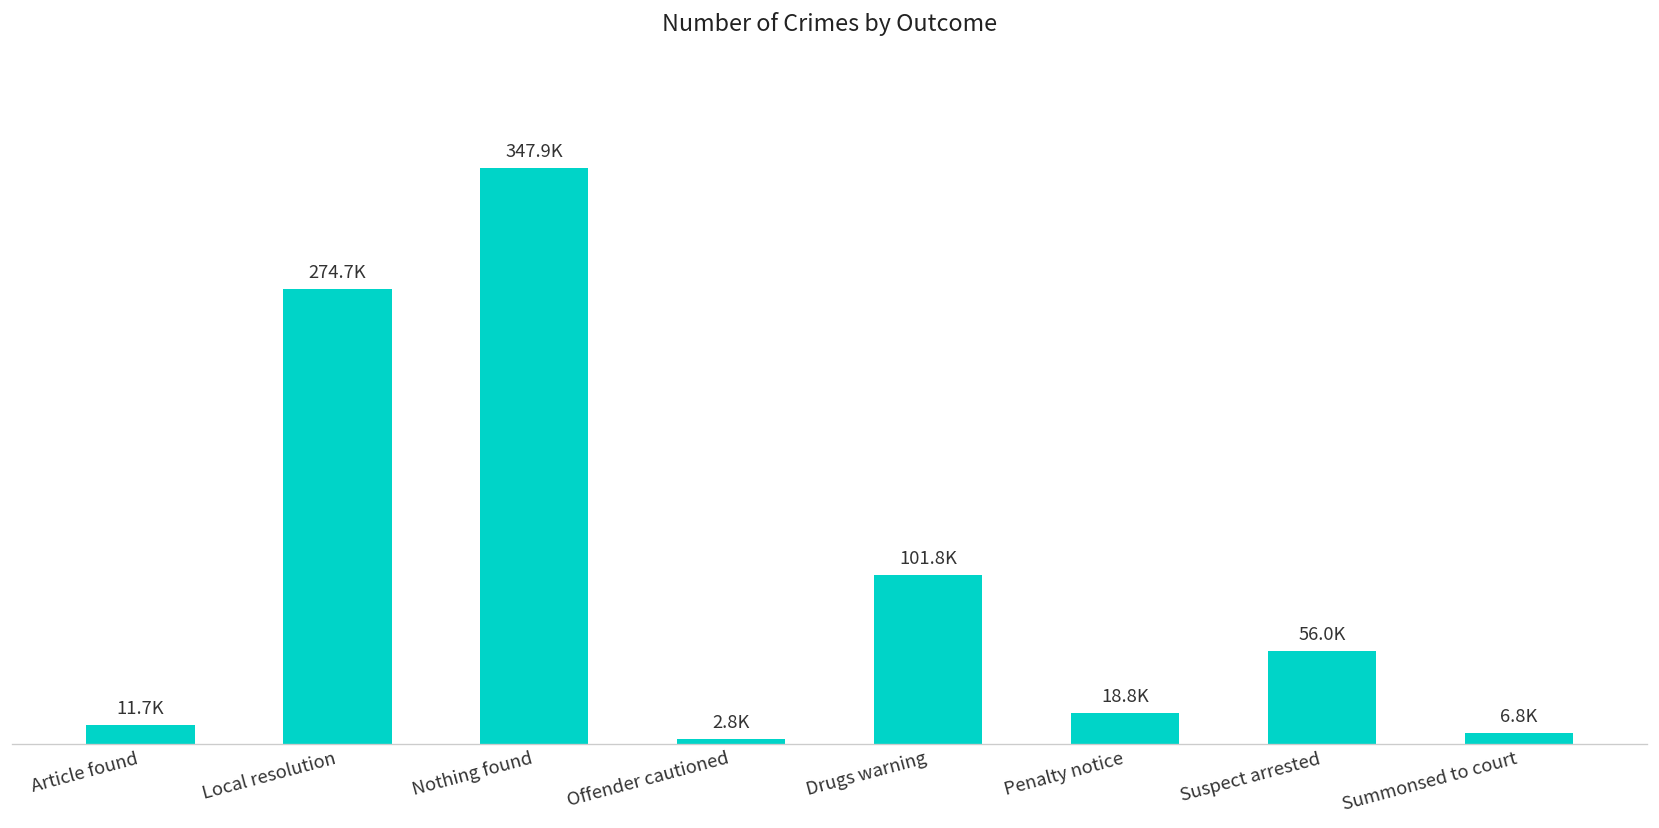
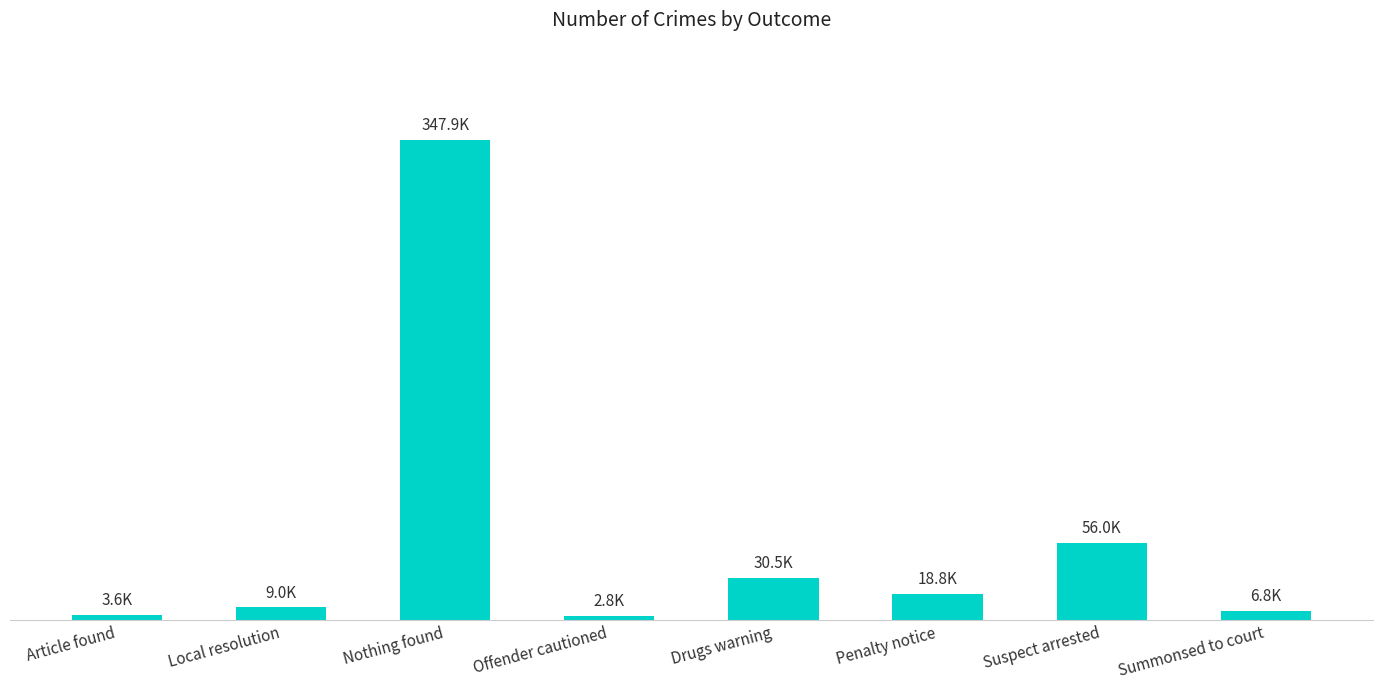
  {
-   "Article found": "11.7K",
-   "Local resolution": "274.7K",
+   "Article found": "3.6K",
+   "Local resolution": "9.0K",
    "Nothing found": "347.9K",
    "Offender cautioned": "2.8K",
-   "Drugs warning": "101.8K",
+   "Drugs warning": "30.5K",
    "Penalty notice": "18.8K",
    "Suspect arrested": "56.0K",
    "Summonsed to court": "6.8K"
  }
